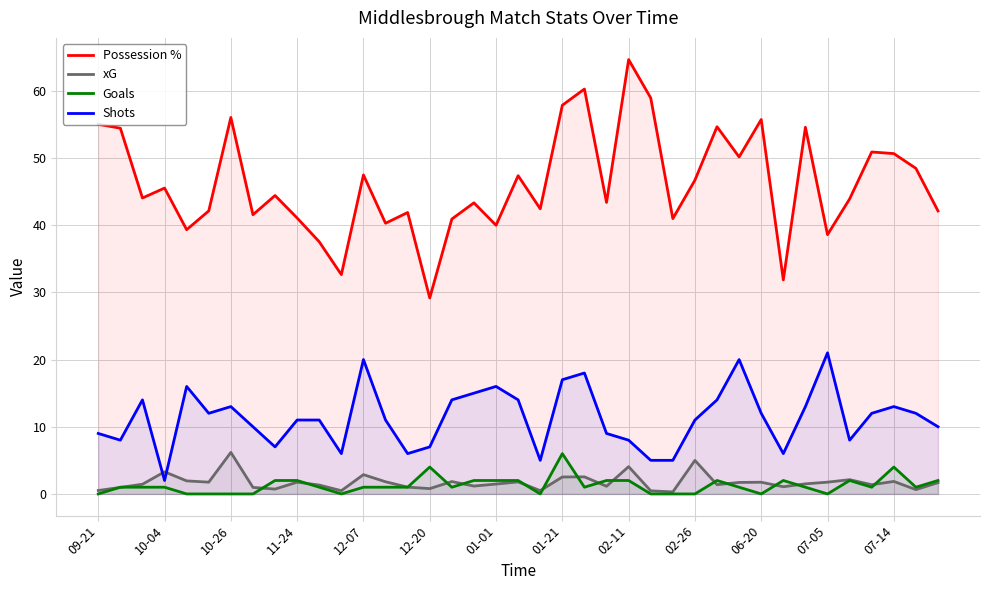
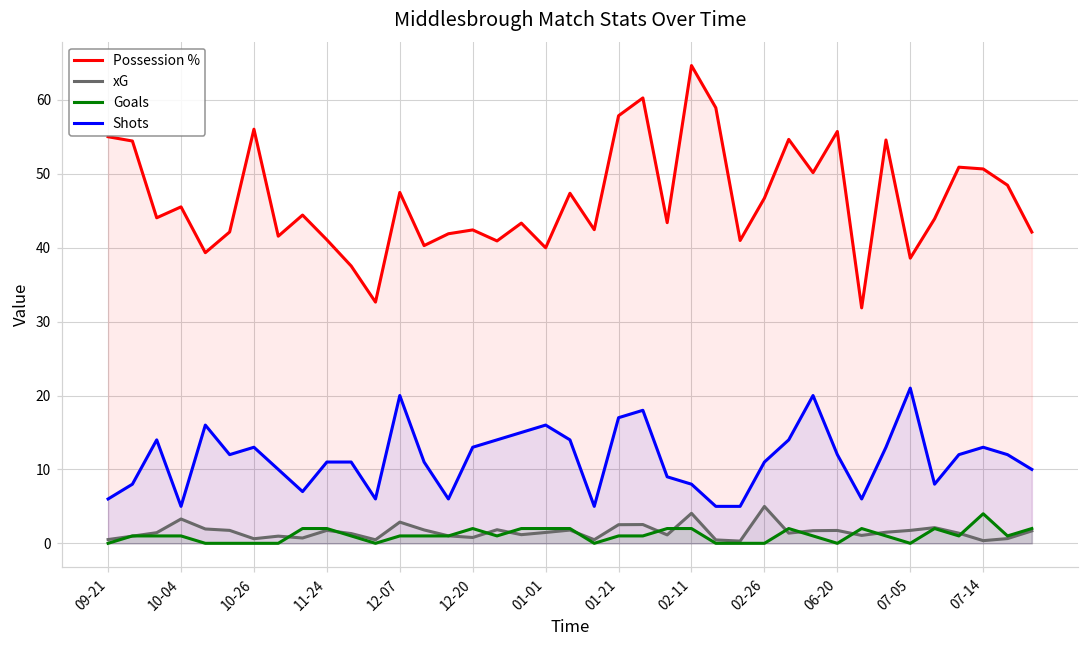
  {
    "Possession %": {
      "10-04": 46,
      "10-26": 56,
      "11-24": 41,
      "12-07": 47,
-     "12-20": 29,
+     "12-20": 42,
      "01-01": 40,
      "01-21": 58,
      "02-11": 65,
      "02-26": 47,
      "06-20": 56,
      "07-05": 39,
      "07-14": 51
    },
    "xG": {
      "09-21": 1,
      "10-04": 3,
-     "10-26": 6,
+     "10-26": 1,
      "12-07": 3,
      "12-20": 1,
      "01-01": 1,
      "01-21": 3,
      "02-11": 4,
      "02-26": 5,
      "06-20": 2,
      "07-05": 2,
-     "07-14": 2
+     "07-14": 0
    },
    "Goals": {
      "09-21": 0,
      "10-04": 1,
      "10-26": 0,
      "12-07": 1,
-     "12-20": 4,
+     "12-20": 2,
      "01-01": 2,
-     "01-21": 6,
+     "01-21": 1,
      "02-11": 2,
      "02-26": 0,
      "06-20": 0,
      "07-05": 0,
      "07-14": 4
    },
    "Shots": {
-     "09-21": 9,
-     "10-04": 2,
+     "09-21": 6,
+     "10-04": 5,
      "10-26": 13,
      "11-24": 11,
      "12-07": 20,
-     "12-20": 7,
+     "12-20": 13,
      "01-01": 16,
      "01-21": 17,
      "02-11": 8,
      "02-26": 11,
      "06-20": 12,
      "07-05": 21,
      "07-14": 13
    }
  }
